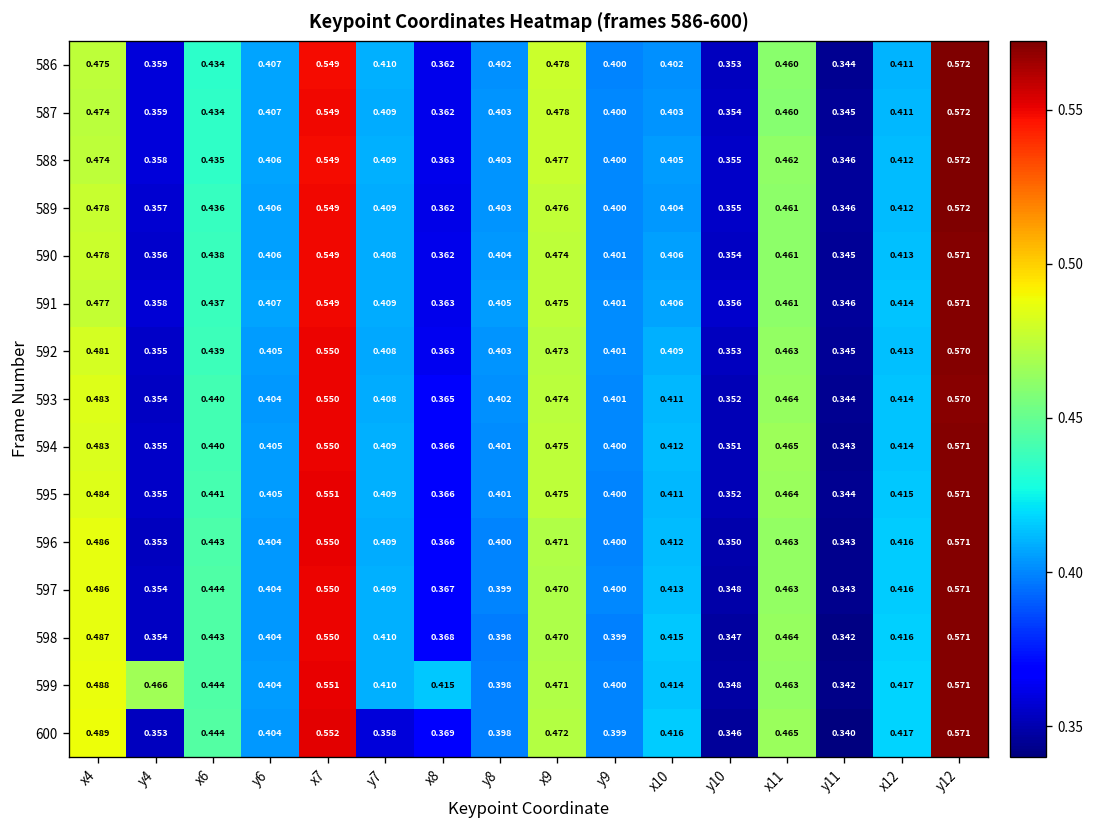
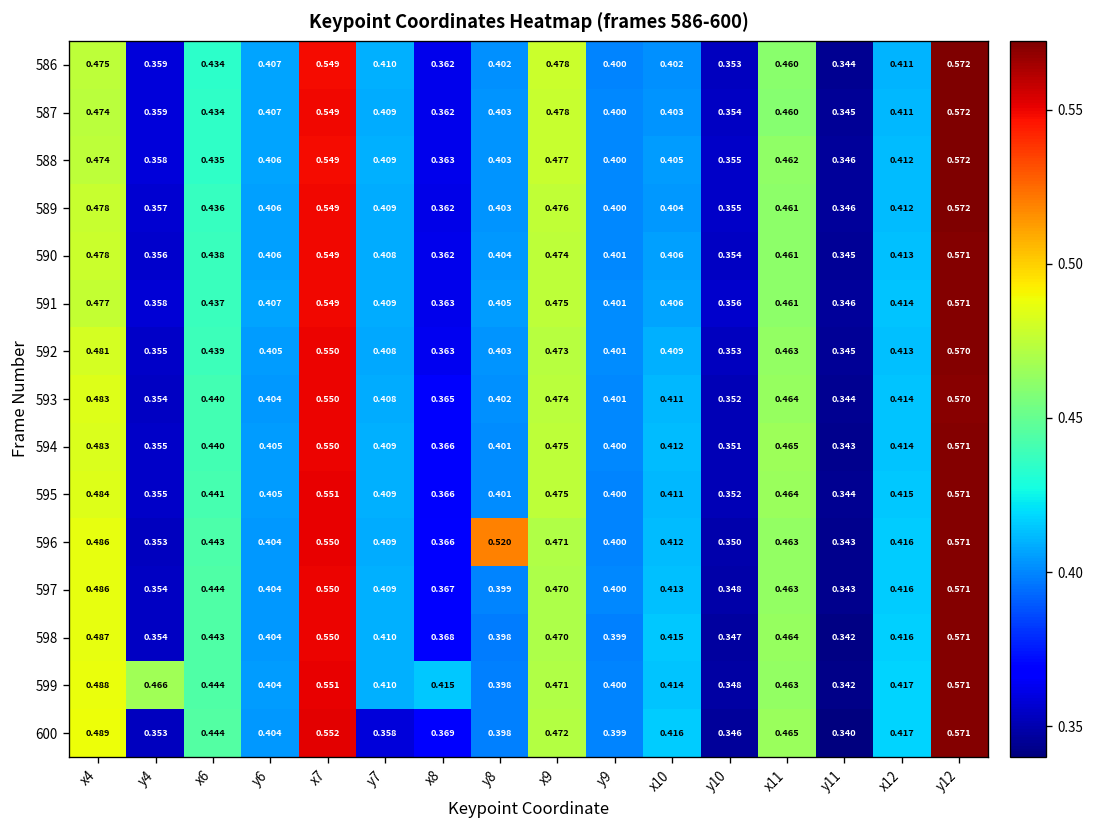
  {
    "596": {
      "x4": 0.486,
      "y4": 0.353,
      "x6": 0.443,
      "y6": 0.404,
      "x7": 0.550,
      "y7": 0.409,
      "x8": 0.366,
-     "y8": 0.400,
+     "y8": 0.520,
      "x9": 0.471,
      "y9": 0.400,
      "x10": 0.412,
      "y10": 0.350,
      "x11": 0.463,
      "y11": 0.343,
      "x12": 0.416,
      "y12": 0.571
    }
  }
